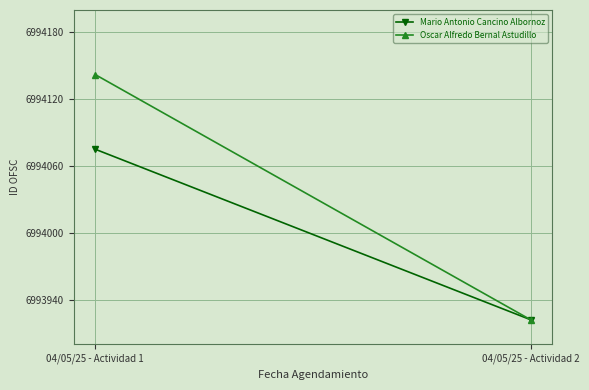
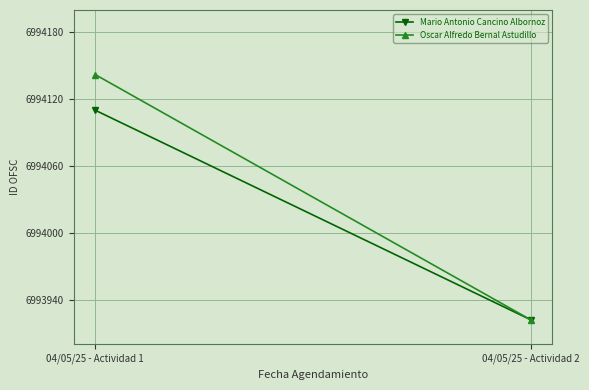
  {
    "Mario Antonio Cancino Albornoz": {
-     "04/05/25 - Actividad 1": 6994075
+     "04/05/25 - Actividad 1": 6994110
    },
    "Oscar Alfredo Bernal Astudillo": {
      "04/05/25 - Actividad 1": 6994142
    }
  }
